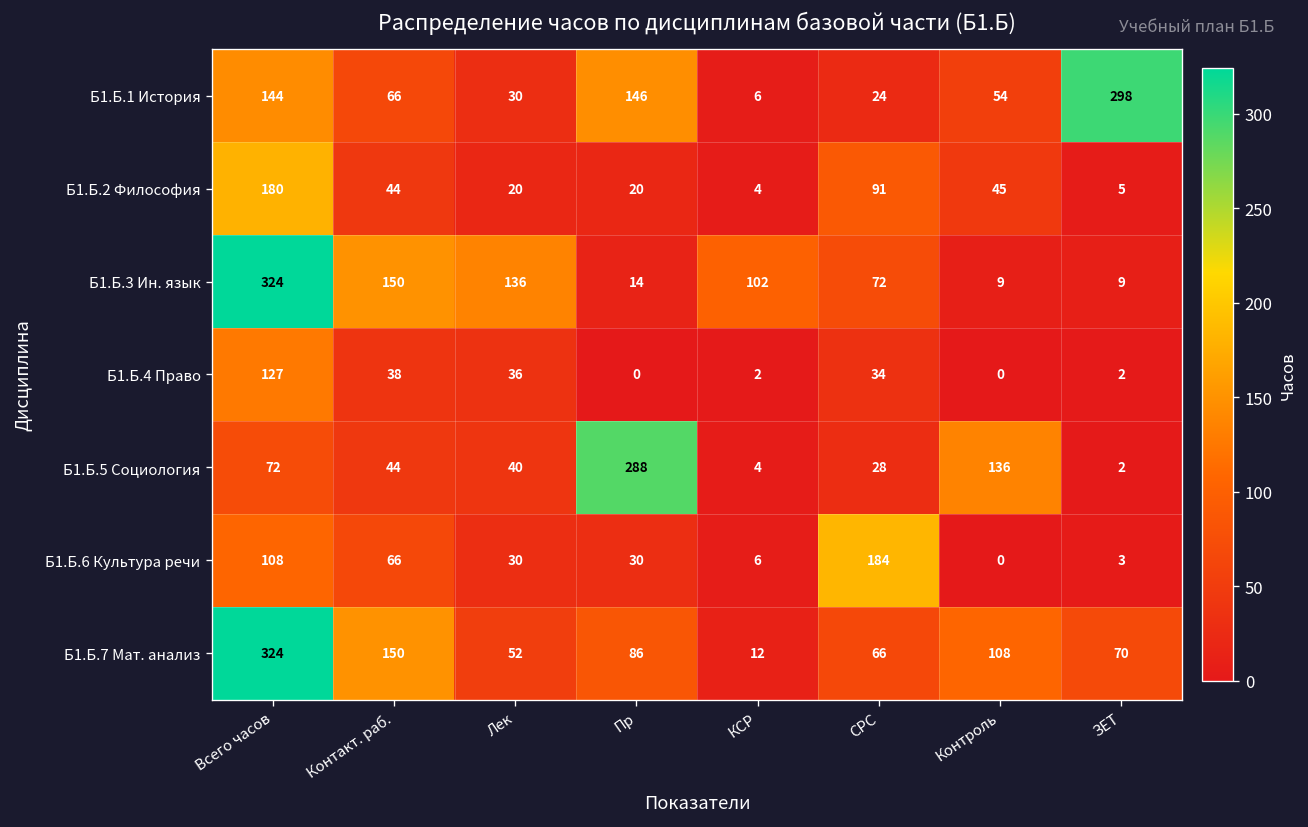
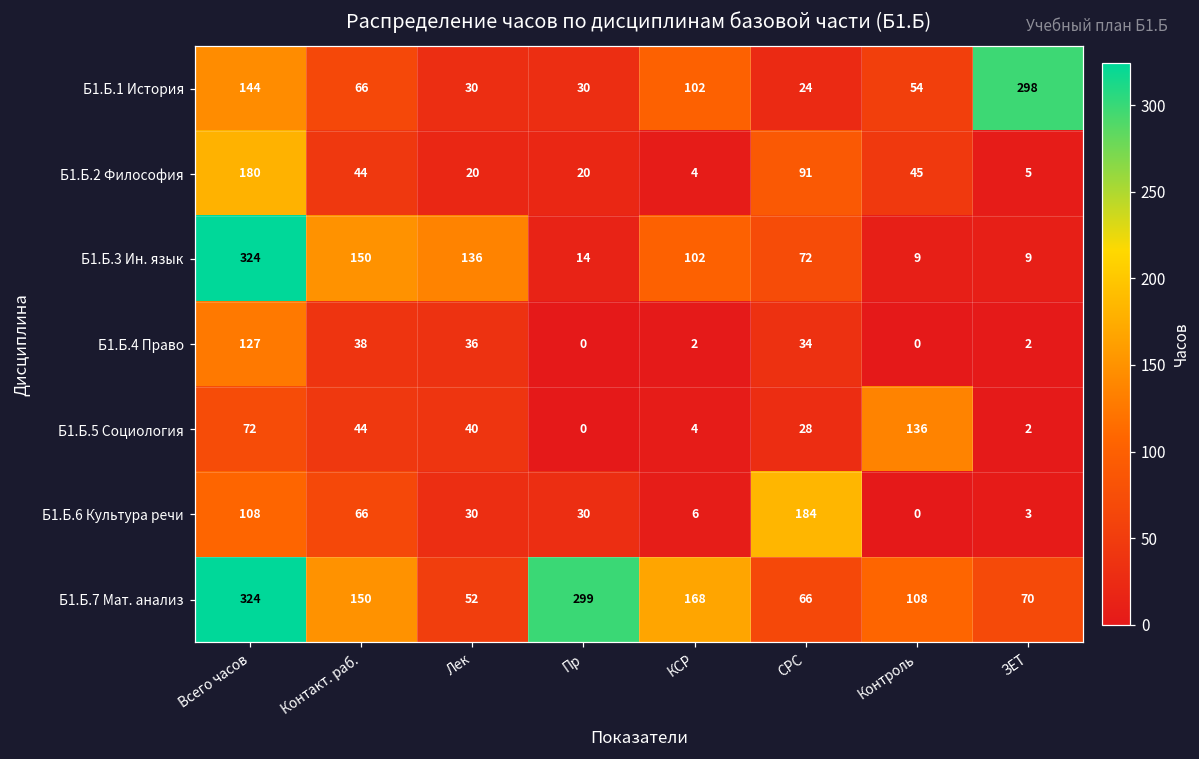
  {
    "Б1.Б.1 История": {
      "Всего часов": 144,
      "Контакт. раб.": 66,
      "Лек": 30,
-     "Пр": 146,
-     "КСР": 6,
+     "Пр": 30,
+     "КСР": 102,
      "СРС": 24,
      "Контроль": 54,
      "ЗЕТ": 298
    },
    "Б1.Б.2 Философия": {
      "Всего часов": 180,
      "Контакт. раб.": 44,
      "Лек": 20,
      "Пр": 20,
      "КСР": 4,
      "СРС": 91,
      "Контроль": 45,
      "ЗЕТ": 5
    },
    "Б1.Б.3 Ин. язык": {
      "Всего часов": 324,
      "Контакт. раб.": 150,
      "Лек": 136,
      "Пр": 14,
      "КСР": 102,
      "СРС": 72,
      "Контроль": 9,
      "ЗЕТ": 9
    },
    "Б1.Б.4 Право": {
      "Всего часов": 127,
      "Контакт. раб.": 38,
      "Лек": 36,
      "Пр": 0,
      "КСР": 2,
      "СРС": 34,
      "Контроль": 0,
      "ЗЕТ": 2
    },
    "Б1.Б.5 Социология": {
      "Всего часов": 72,
      "Контакт. раб.": 44,
      "Лек": 40,
-     "Пр": 288,
+     "Пр": 0,
      "КСР": 4,
      "СРС": 28,
      "Контроль": 136,
      "ЗЕТ": 2
    },
    "Б1.Б.6 Культура речи": {
      "Всего часов": 108,
      "Контакт. раб.": 66,
      "Лек": 30,
      "Пр": 30,
      "КСР": 6,
      "СРС": 184,
      "Контроль": 0,
      "ЗЕТ": 3
    },
    "Б1.Б.7 Мат. анализ": {
      "Всего часов": 324,
      "Контакт. раб.": 150,
      "Лек": 52,
-     "Пр": 86,
-     "КСР": 12,
+     "Пр": 299,
+     "КСР": 168,
      "СРС": 66,
      "Контроль": 108,
      "ЗЕТ": 70
    }
  }
